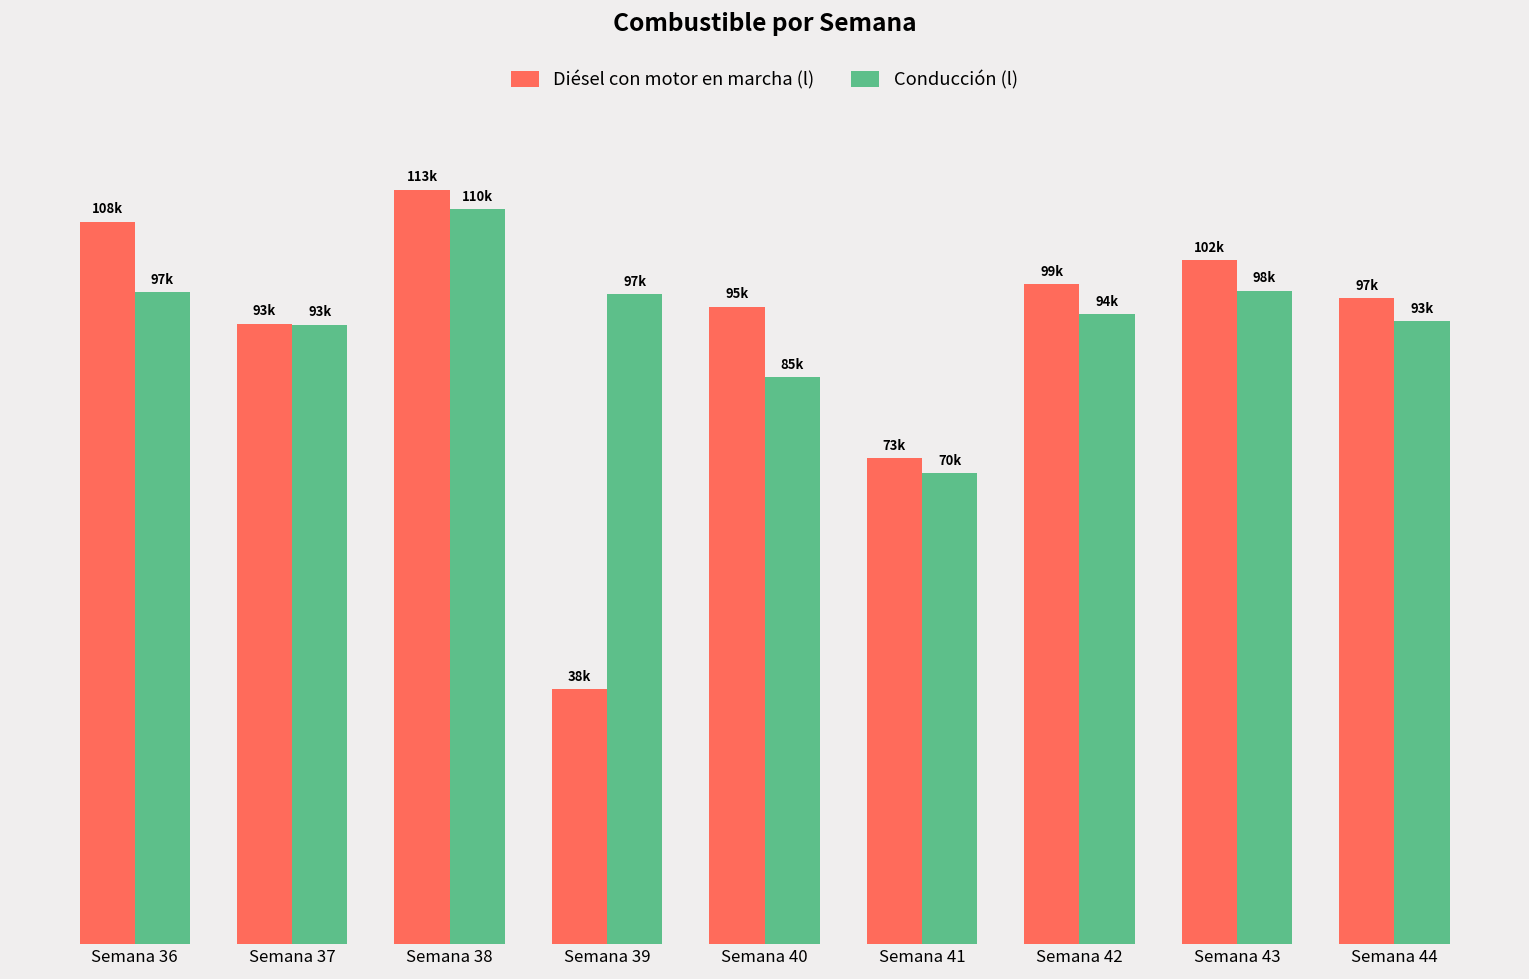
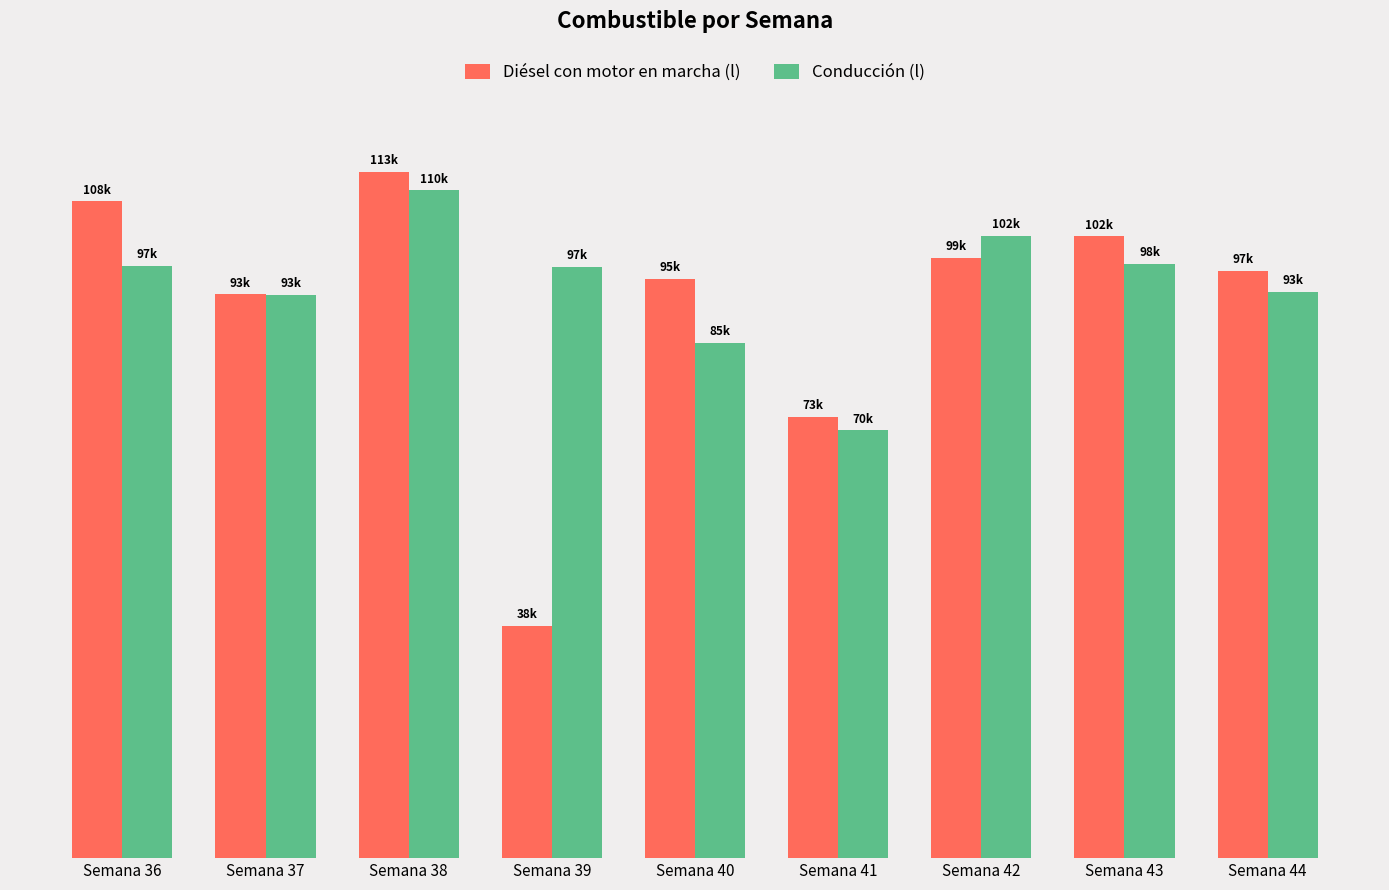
  {
    "Diésel con motor en marcha (l)": {
      "Semana 36": "108k",
      "Semana 37": "93k",
      "Semana 38": "113k",
      "Semana 39": "38k",
      "Semana 40": "95k",
      "Semana 41": "73k",
      "Semana 42": "99k",
      "Semana 43": "102k",
      "Semana 44": "97k"
    },
    "Conducción (l)": {
      "Semana 36": "97k",
      "Semana 37": "93k",
      "Semana 38": "110k",
      "Semana 39": "97k",
      "Semana 40": "85k",
      "Semana 41": "70k",
-     "Semana 42": "94k",
+     "Semana 42": "102k",
      "Semana 43": "98k",
      "Semana 44": "93k"
    }
  }
